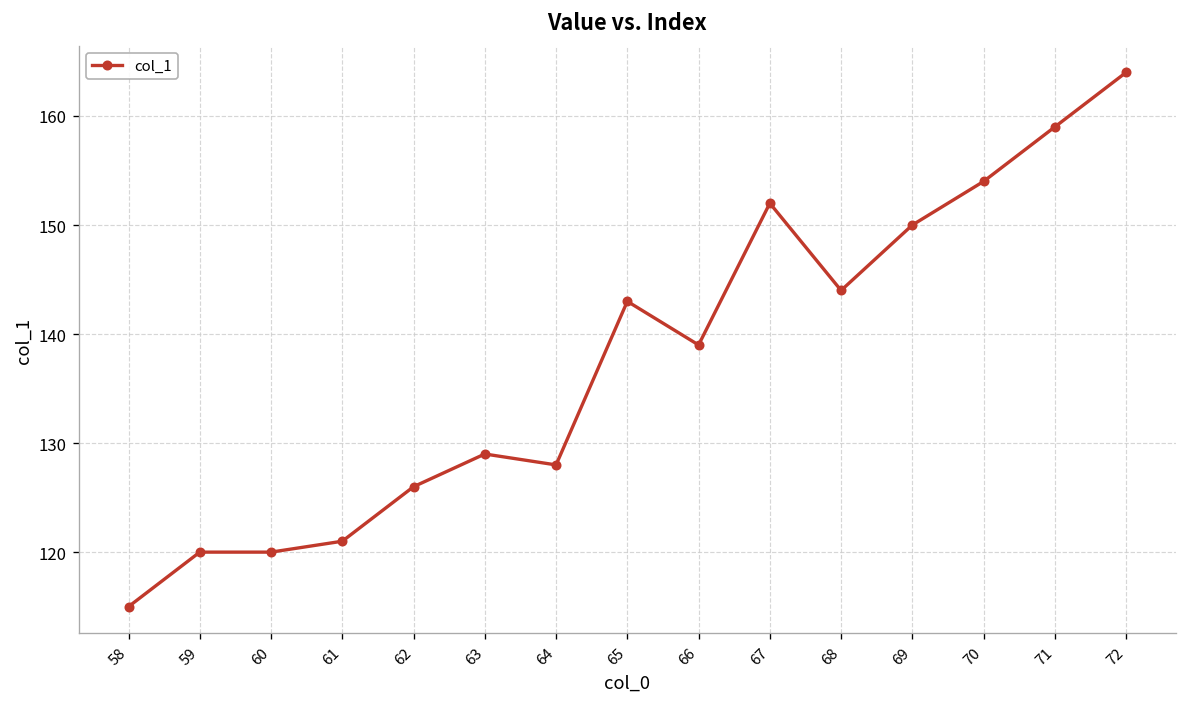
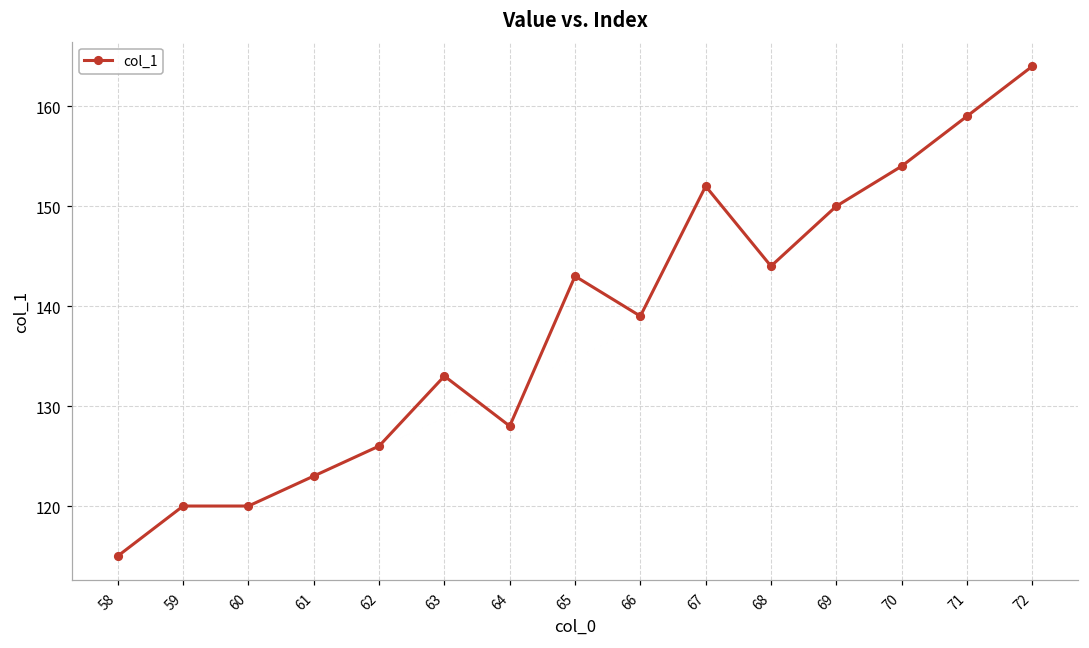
  {
    "58": 115,
    "59": 120,
    "60": 120,
-   "61": 121,
+   "61": 123,
    "62": 126,
-   "63": 129,
+   "63": 133,
    "64": 128,
    "65": 143,
    "66": 139,
    "67": 152,
    "68": 144,
    "69": 150,
    "70": 154,
    "71": 159,
    "72": 164
  }
